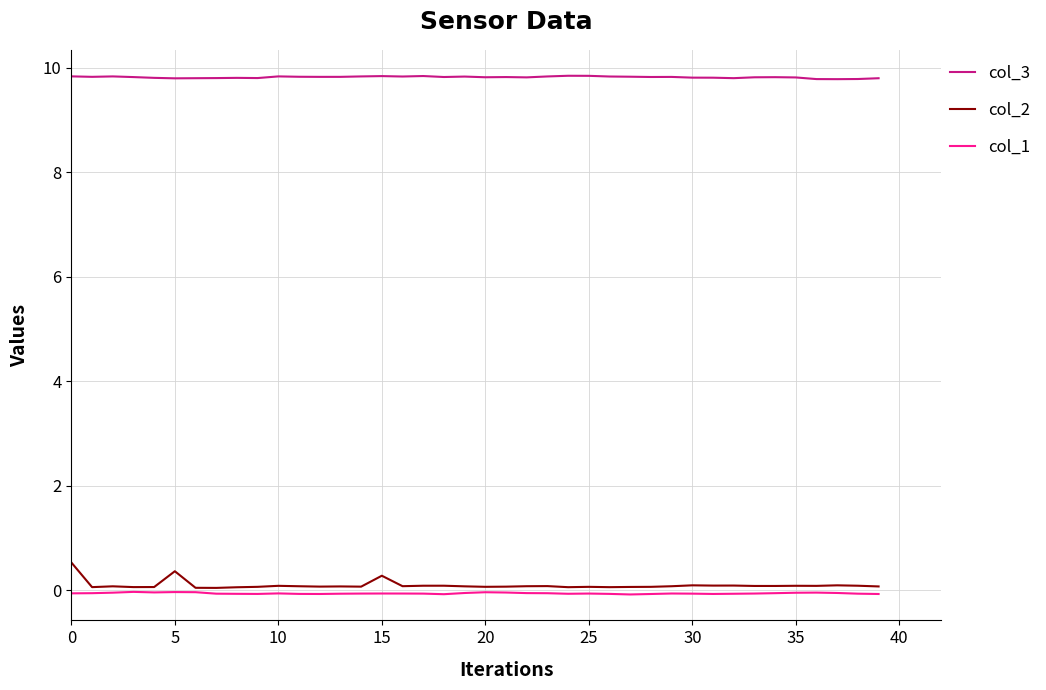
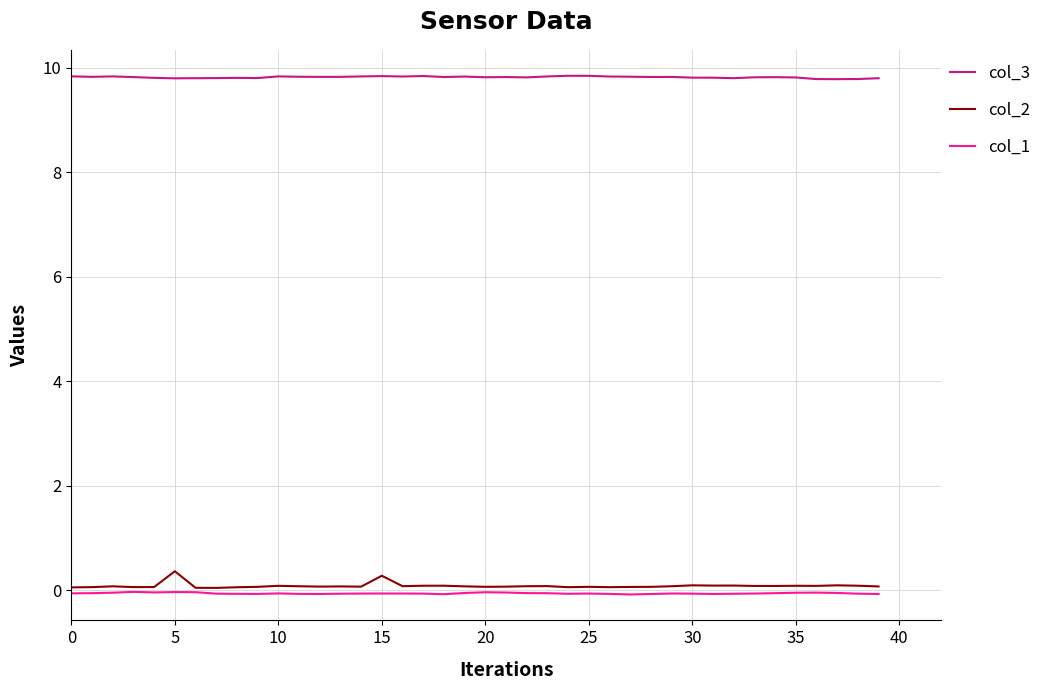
  {
    "col_2": {
-     "0": 0.5,
+     "0": 0.1,
      "5": 0.4,
      "10": 0.1,
      "15": 0.3,
      "20": 0.1,
      "25": 0.1,
      "30": 0.1,
      "35": 0.1
    }
  }
